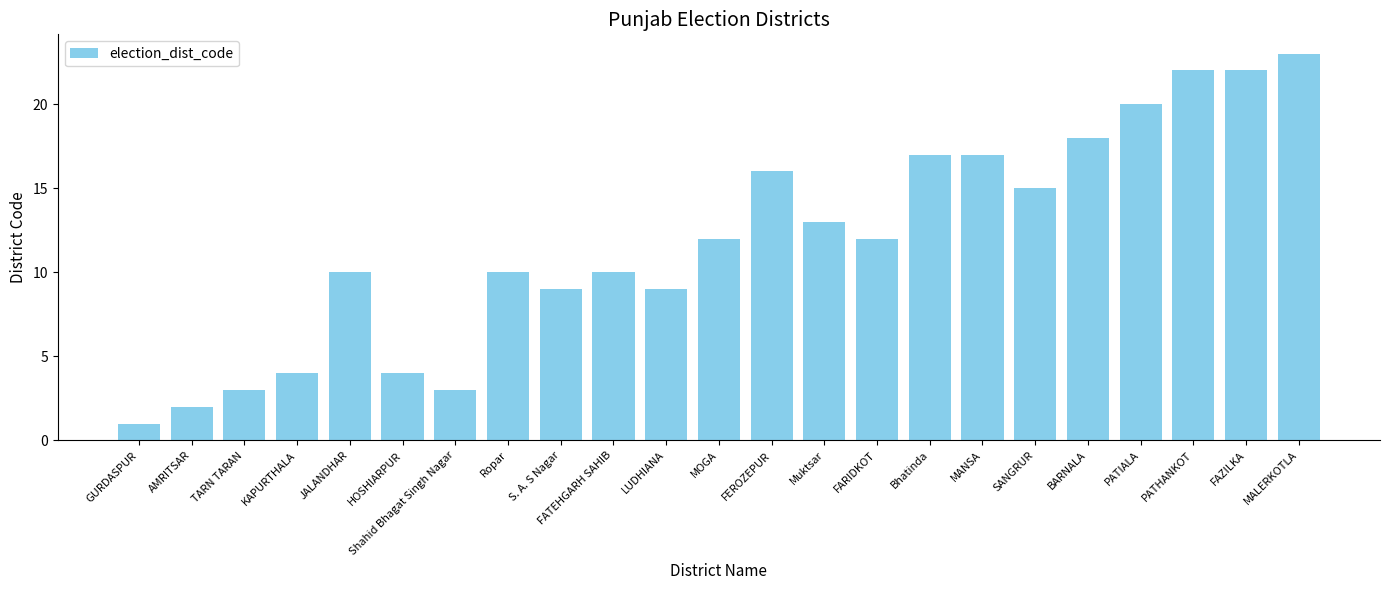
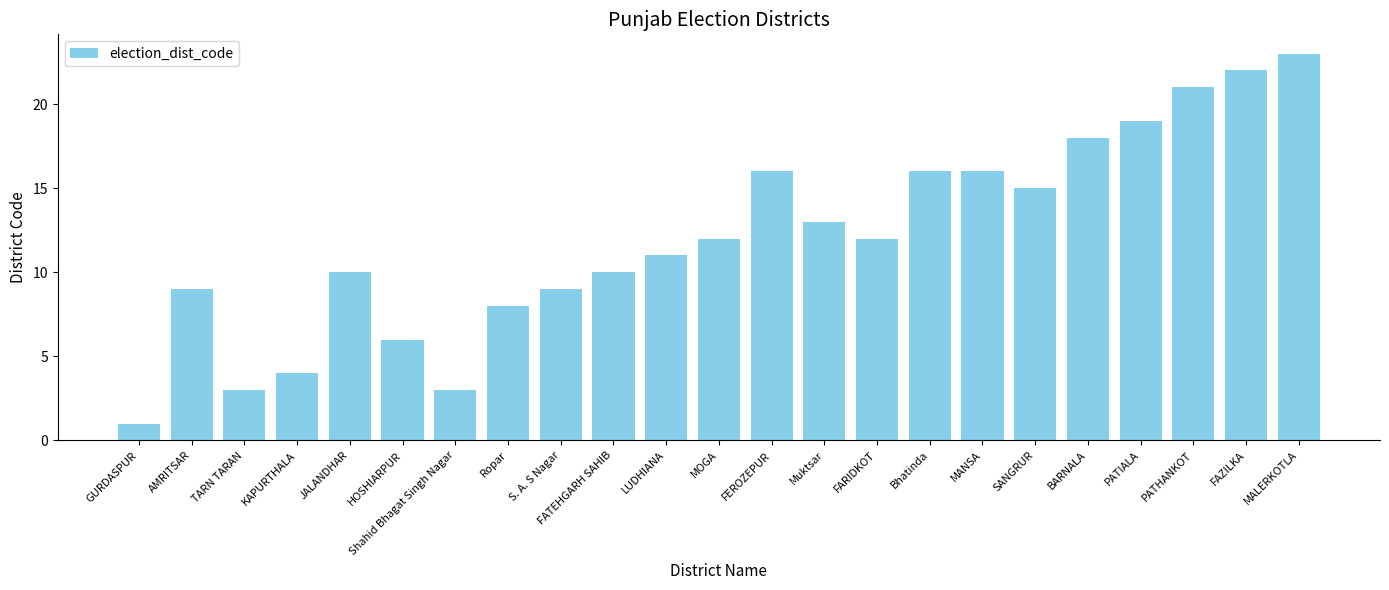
  {
    "GURDASPUR": 1,
-   "AMRITSAR": 2,
+   "AMRITSAR": 9,
    "TARN TARAN": 3,
    "KAPURTHALA": 4,
    "JALANDHAR": 10,
-   "HOSHIARPUR": 4,
+   "HOSHIARPUR": 6,
    "Shahid Bhagat Singh Nagar": 3,
-   "Ropar": 10,
+   "Ropar": 8,
    "S. A. S Nagar": 9,
    "FATEHGARH SAHIB": 10,
-   "LUDHIANA": 9,
+   "LUDHIANA": 11,
    "MOGA": 12,
    "FEROZEPUR": 16,
    "Muktsar": 13,
    "FARIDKOT": 12,
-   "Bhatinda": 17,
-   "MANSA": 17,
+   "Bhatinda": 16,
+   "MANSA": 16,
    "SANGRUR": 15,
    "BARNALA": 18,
-   "PATIALA": 20,
-   "PATHANKOT": 22,
+   "PATIALA": 19,
+   "PATHANKOT": 21,
    "FAZILKA": 22,
    "MALERKOTLA": 23
  }
